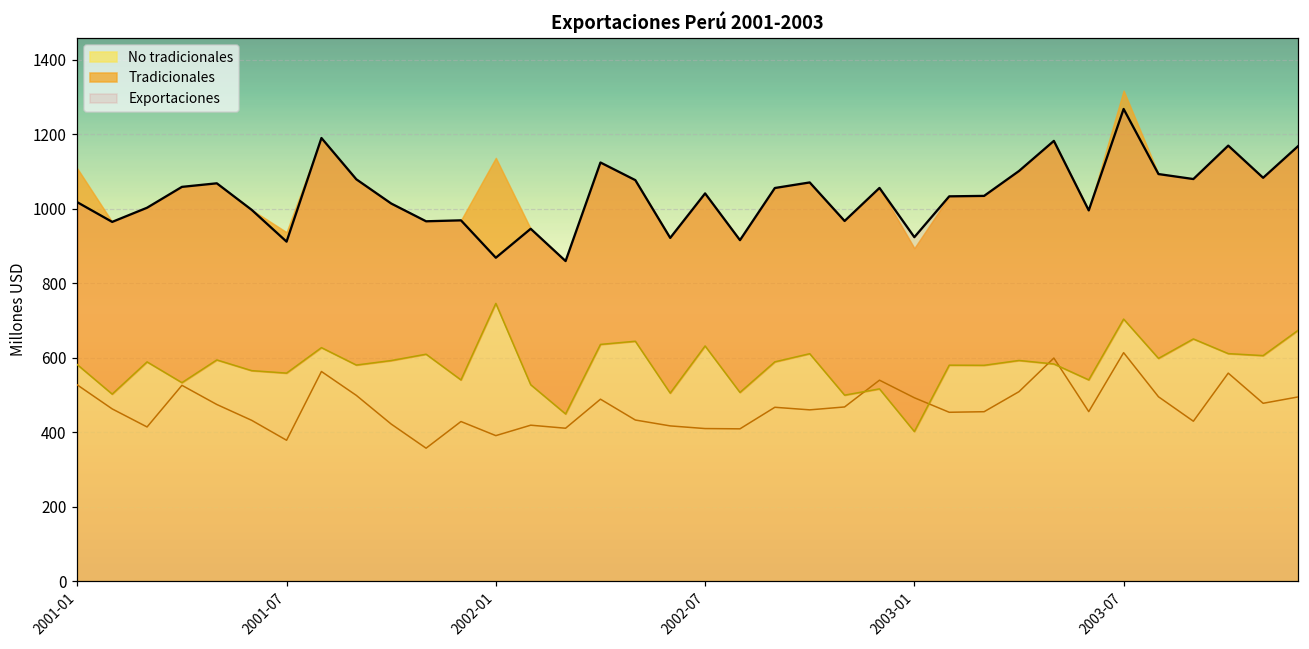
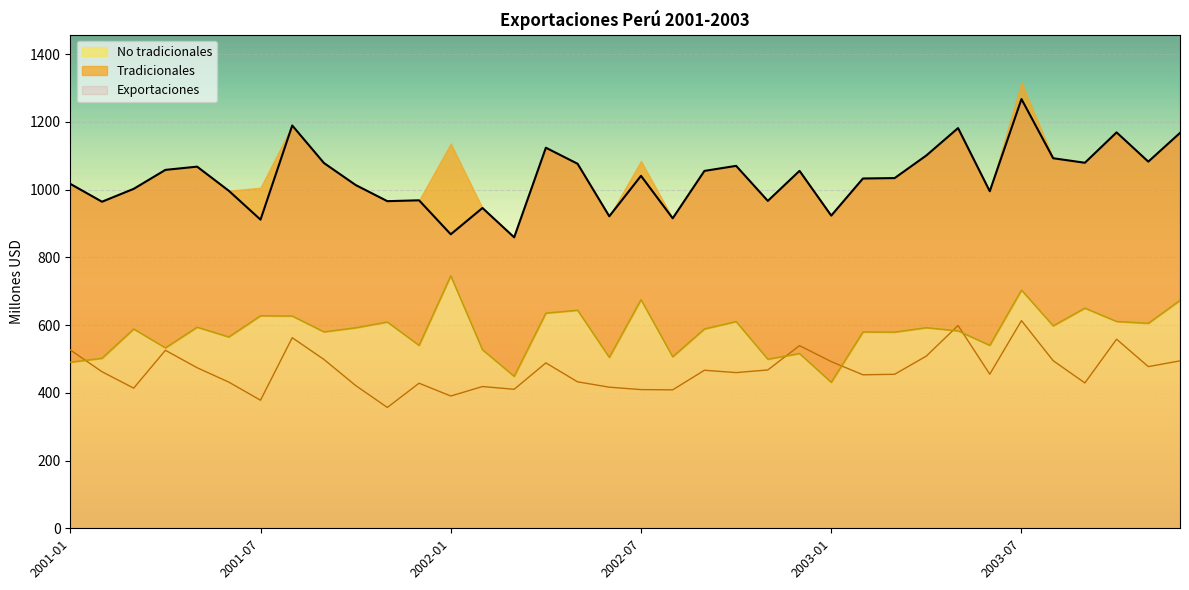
  {
    "No tradicionales": {
-     "2001-01": 580,
-     "2001-07": 560,
+     "2001-01": 490,
+     "2001-07": 630,
      "2002-01": 750,
-     "2002-07": 630,
-     "2003-01": 400,
+     "2002-07": 680,
+     "2003-01": 430,
      "2003-07": 700
    },
    "Exportaciones": {
      "2001-07": 910,
      "2002-01": 870,
      "2003-07": 1270
    }
  }
